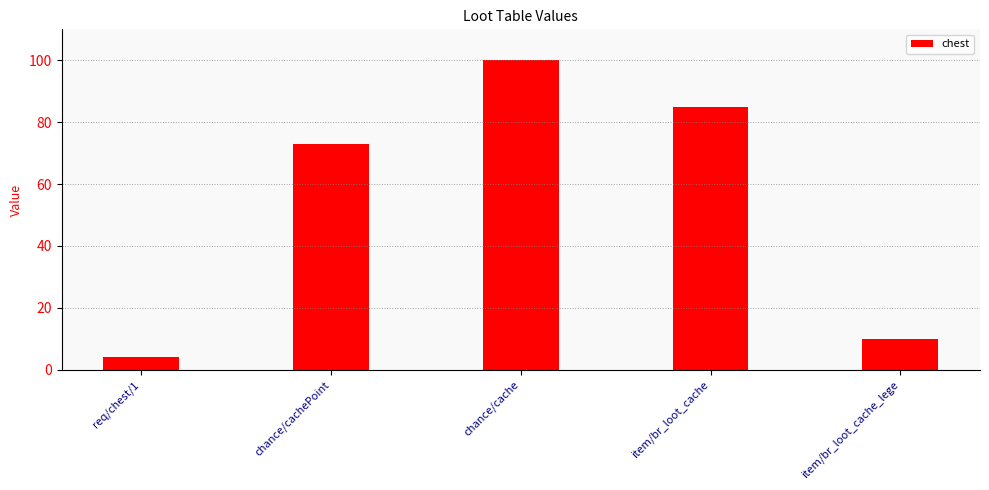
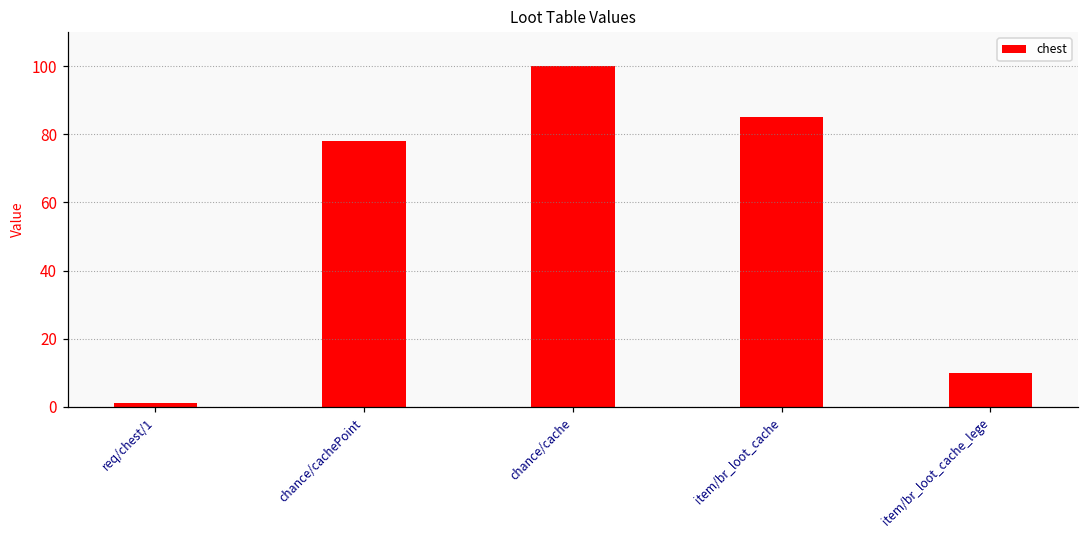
  {
-   "req/chest/1": 4,
-   "chance/cachePoint": 73,
+   "req/chest/1": 1,
+   "chance/cachePoint": 78,
    "chance/cache": 100,
    "item/br_loot_cache": 85,
    "item/br_loot_cache_lege": 10
  }
